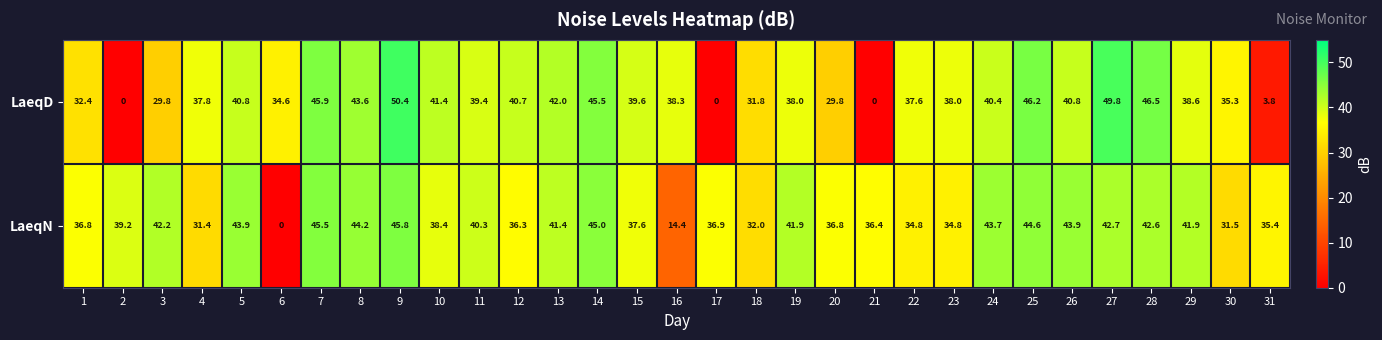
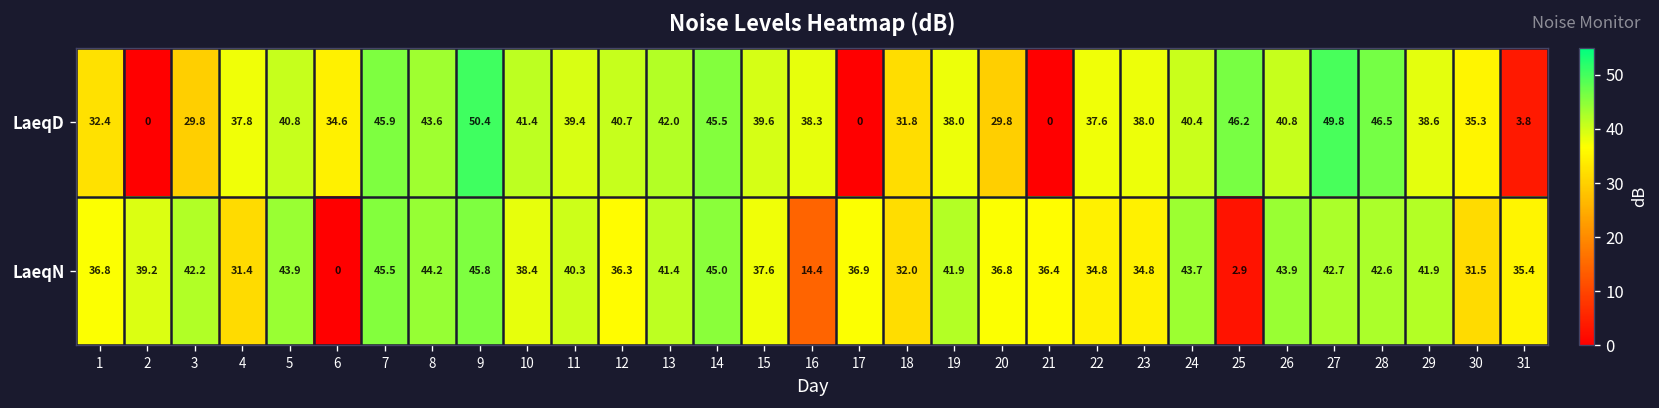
  {
    "LaeqD": {
      "1": 32.4,
      "2": 0,
      "3": 29.8,
      "4": 37.8,
      "5": 40.8,
      "6": 34.6,
      "7": 45.9,
      "8": 43.6,
      "9": 50.4,
      "10": 41.4,
      "11": 39.4,
      "12": 40.7,
      "13": 42.0,
      "14": 45.5,
      "15": 39.6,
      "16": 38.3,
      "17": 0,
      "18": 31.8,
      "19": 38.0,
      "20": 29.8,
      "21": 0,
      "22": 37.6,
      "23": 38.0,
      "24": 40.4,
      "25": 46.2,
      "26": 40.8,
      "27": 49.8,
      "28": 46.5,
      "29": 38.6,
      "30": 35.3,
      "31": 3.8
    },
    "LaeqN": {
      "1": 36.8,
      "2": 39.2,
      "3": 42.2,
      "4": 31.4,
      "5": 43.9,
      "6": 0,
      "7": 45.5,
      "8": 44.2,
      "9": 45.8,
      "10": 38.4,
      "11": 40.3,
      "12": 36.3,
      "13": 41.4,
      "14": 45.0,
      "15": 37.6,
      "16": 14.4,
      "17": 36.9,
      "18": 32.0,
      "19": 41.9,
      "20": 36.8,
      "21": 36.4,
      "22": 34.8,
      "23": 34.8,
      "24": 43.7,
-     "25": 44.6,
+     "25": 2.9,
      "26": 43.9,
      "27": 42.7,
      "28": 42.6,
      "29": 41.9,
      "30": 31.5,
      "31": 35.4
    }
  }
